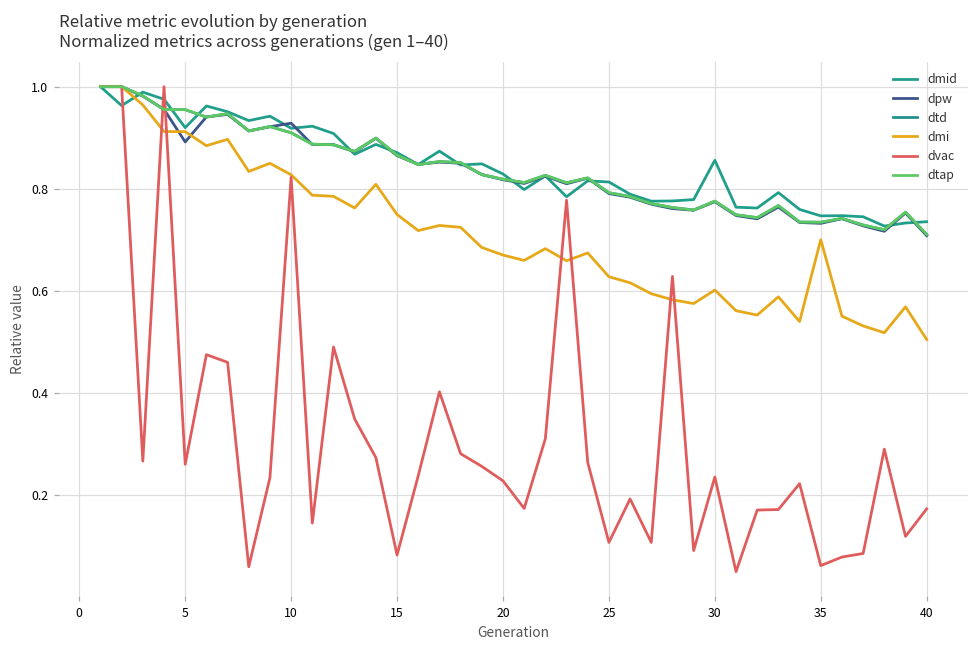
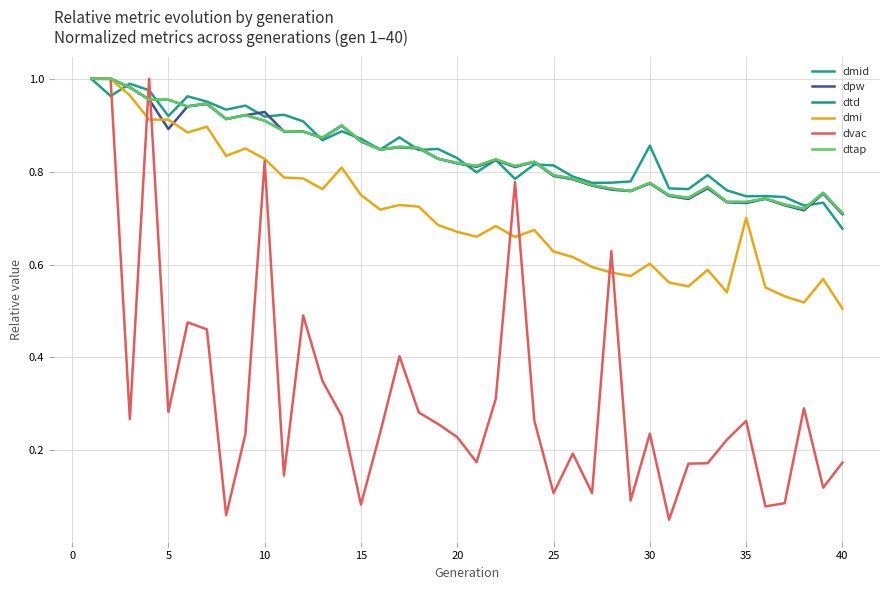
  {
    "dmid": {
      "5": 0.92,
      "10": 0.92,
      "20": 0.83,
      "25": 0.81,
      "30": 0.86,
      "35": 0.75,
-     "40": 0.74
+     "40": 0.68
    },
    "dpw": {
      "5": 0.89,
      "10": 0.93
    },
    "dtap": {
      "5": 0.96,
      "10": 0.91
    },
    "dmi": {
      "5": 0.91,
      "15": 0.75,
      "20": 0.67,
      "25": 0.63,
      "30": 0.60,
      "35": 0.70,
      "40": 0.51
    },
    "dvac": {
-     "5": 0.26,
+     "5": 0.28,
      "15": 0.08,
      "20": 0.23,
      "25": 0.11,
      "30": 0.24,
-     "35": 0.06,
+     "35": 0.26,
      "40": 0.17
    }
  }
